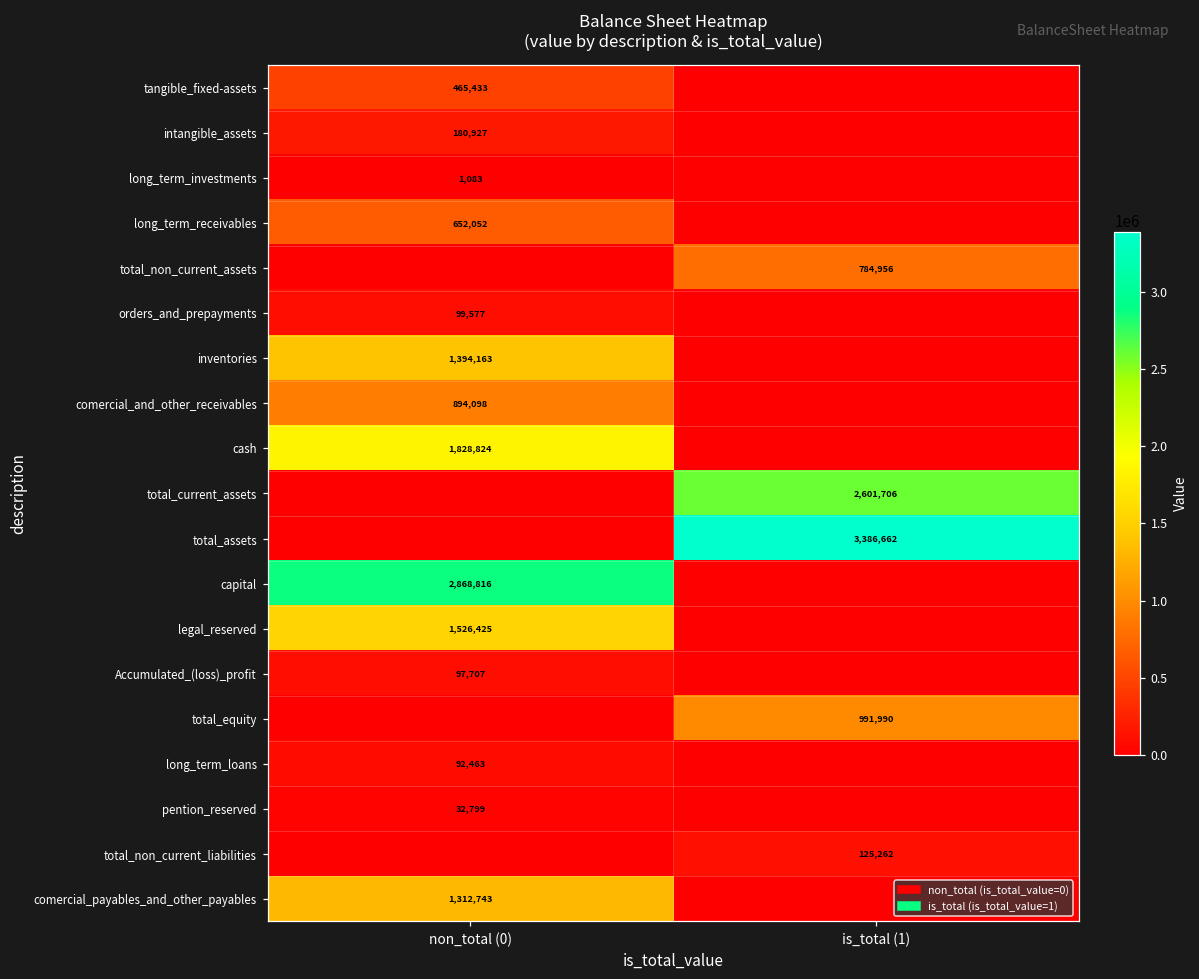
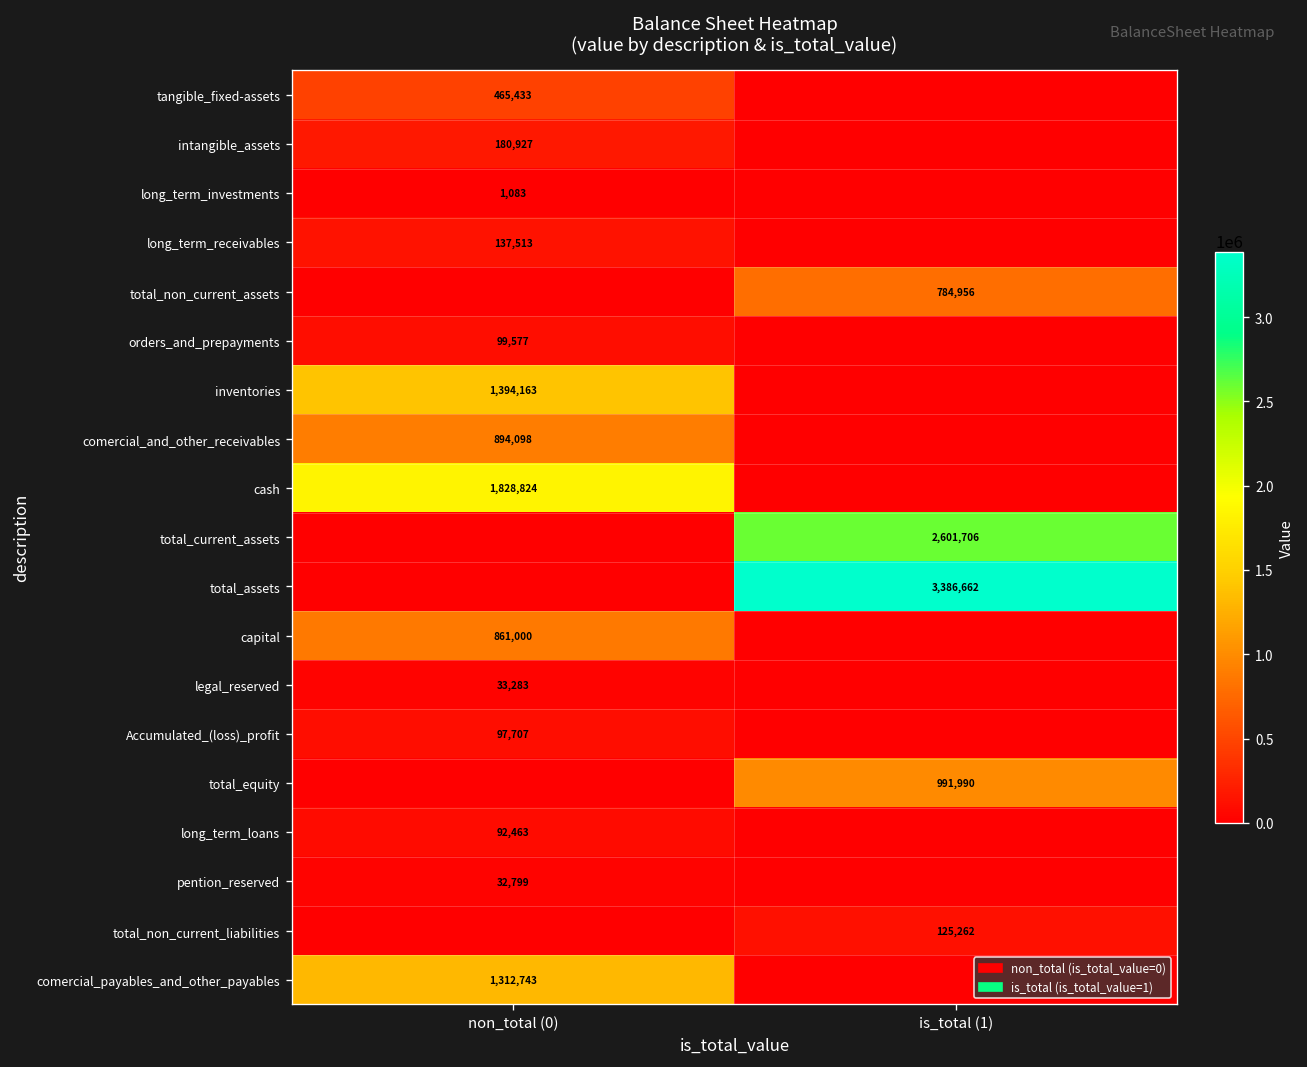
  {
    "tangible_fixed-assets": {
      "non_total (0)": "465,433"
    },
    "intangible_assets": {
      "non_total (0)": "180,927"
    },
    "long_term_investments": {
      "non_total (0)": "1,083"
    },
    "long_term_receivables": {
-     "non_total (0)": "652,052"
+     "non_total (0)": "137,513"
    },
    "total_non_current_assets": {
      "is_total (1)": "784,956"
    },
    "orders_and_prepayments": {
      "non_total (0)": "99,577"
    },
    "inventories": {
      "non_total (0)": "1,394,163"
    },
    "comercial_and_other_receivables": {
      "non_total (0)": "894,098"
    },
    "cash": {
      "non_total (0)": "1,828,824"
    },
    "total_current_assets": {
      "is_total (1)": "2,601,706"
    },
    "total_assets": {
      "is_total (1)": "3,386,662"
    },
    "capital": {
-     "non_total (0)": "2,868,816"
+     "non_total (0)": "861,000"
    },
    "legal_reserved": {
-     "non_total (0)": "1,526,425"
+     "non_total (0)": "33,283"
    },
    "Accumulated_(loss)_profit": {
      "non_total (0)": "97,707"
    },
    "total_equity": {
      "is_total (1)": "991,990"
    },
    "long_term_loans": {
      "non_total (0)": "92,463"
    },
    "pention_reserved": {
      "non_total (0)": "32,799"
    },
    "total_non_current_liabilities": {
      "is_total (1)": "125,262"
    },
    "comercial_payables_and_other_payables": {
      "non_total (0)": "1,312,743"
    }
  }
